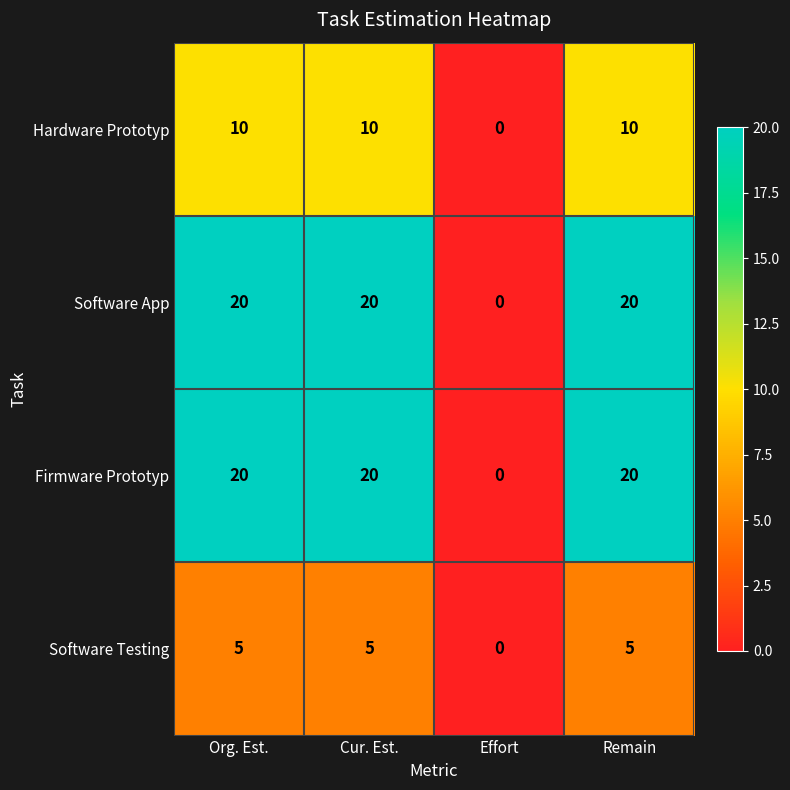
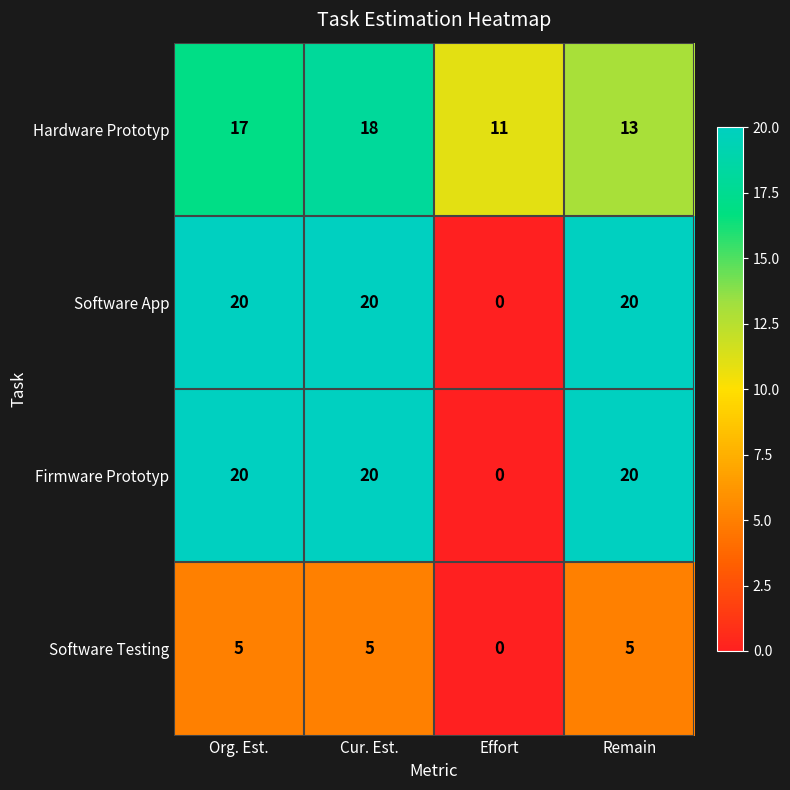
  {
    "Hardware Prototyp": {
-     "Org. Est.": 10,
-     "Cur. Est.": 10,
-     "Effort": 0,
-     "Remain": 10
+     "Org. Est.": 17,
+     "Cur. Est.": 18,
+     "Effort": 11,
+     "Remain": 13
    },
    "Software App": {
      "Org. Est.": 20,
      "Cur. Est.": 20,
      "Effort": 0,
      "Remain": 20
    },
    "Firmware Prototyp": {
      "Org. Est.": 20,
      "Cur. Est.": 20,
      "Effort": 0,
      "Remain": 20
    },
    "Software Testing": {
      "Org. Est.": 5,
      "Cur. Est.": 5,
      "Effort": 0,
      "Remain": 5
    }
  }
